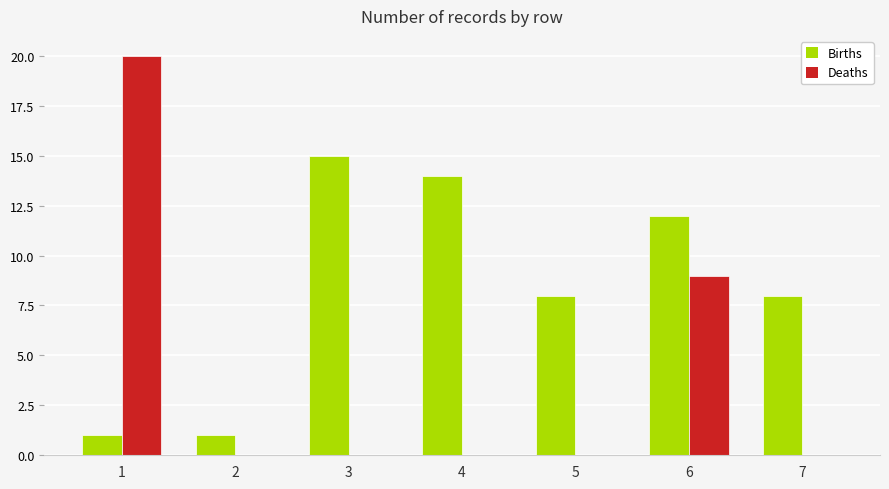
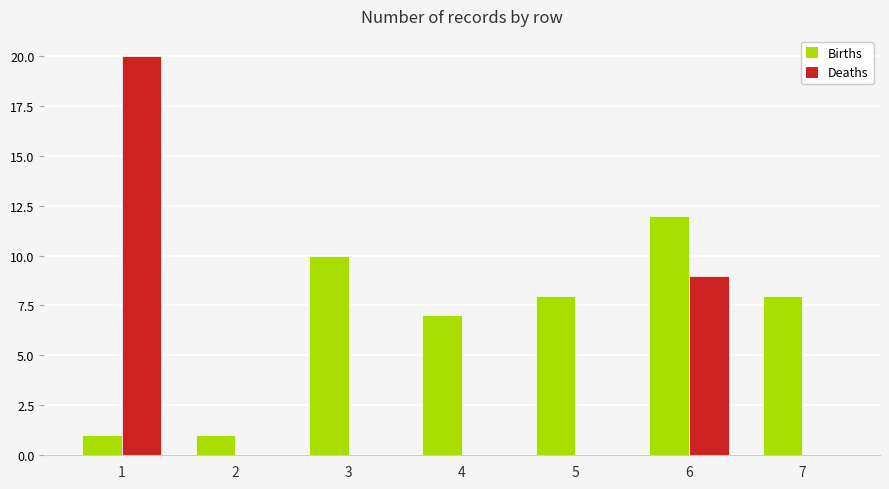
  {
    "Births": {
      "1": 1,
      "2": 1,
-     "3": 15,
-     "4": 14,
+     "3": 10,
+     "4": 7,
      "5": 8,
      "6": 12,
      "7": 8
    },
    "Deaths": {
      "1": 20,
      "2": 0,
      "3": 0,
      "4": 0,
      "5": 0,
      "6": 9,
      "7": 0
    }
  }
